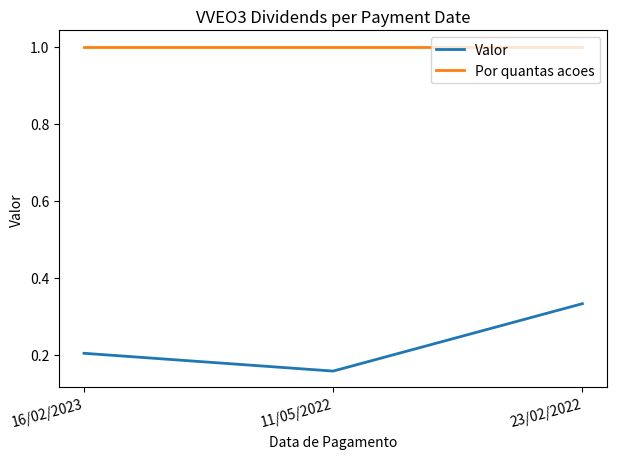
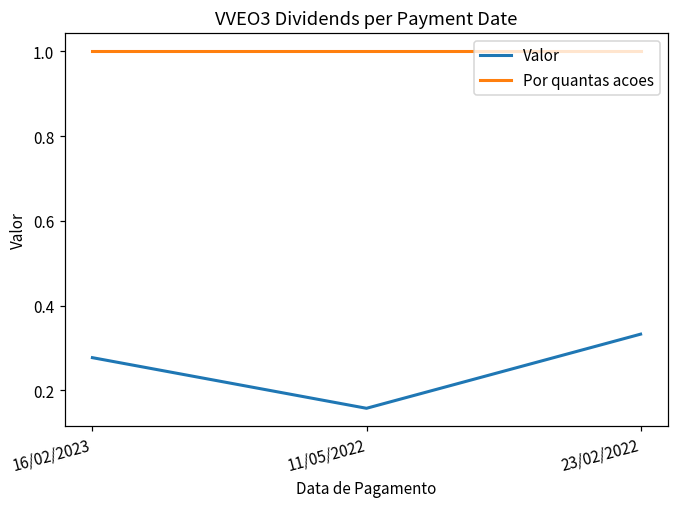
  {
    "Valor": {
-     "16/02/2023": 0.20,
+     "16/02/2023": 0.28,
      "11/05/2022": 0.16,
      "23/02/2022": 0.33
    },
    "Por quantas acoes": {
      "16/02/2023": 1.00,
      "11/05/2022": 1.00
    }
  }
